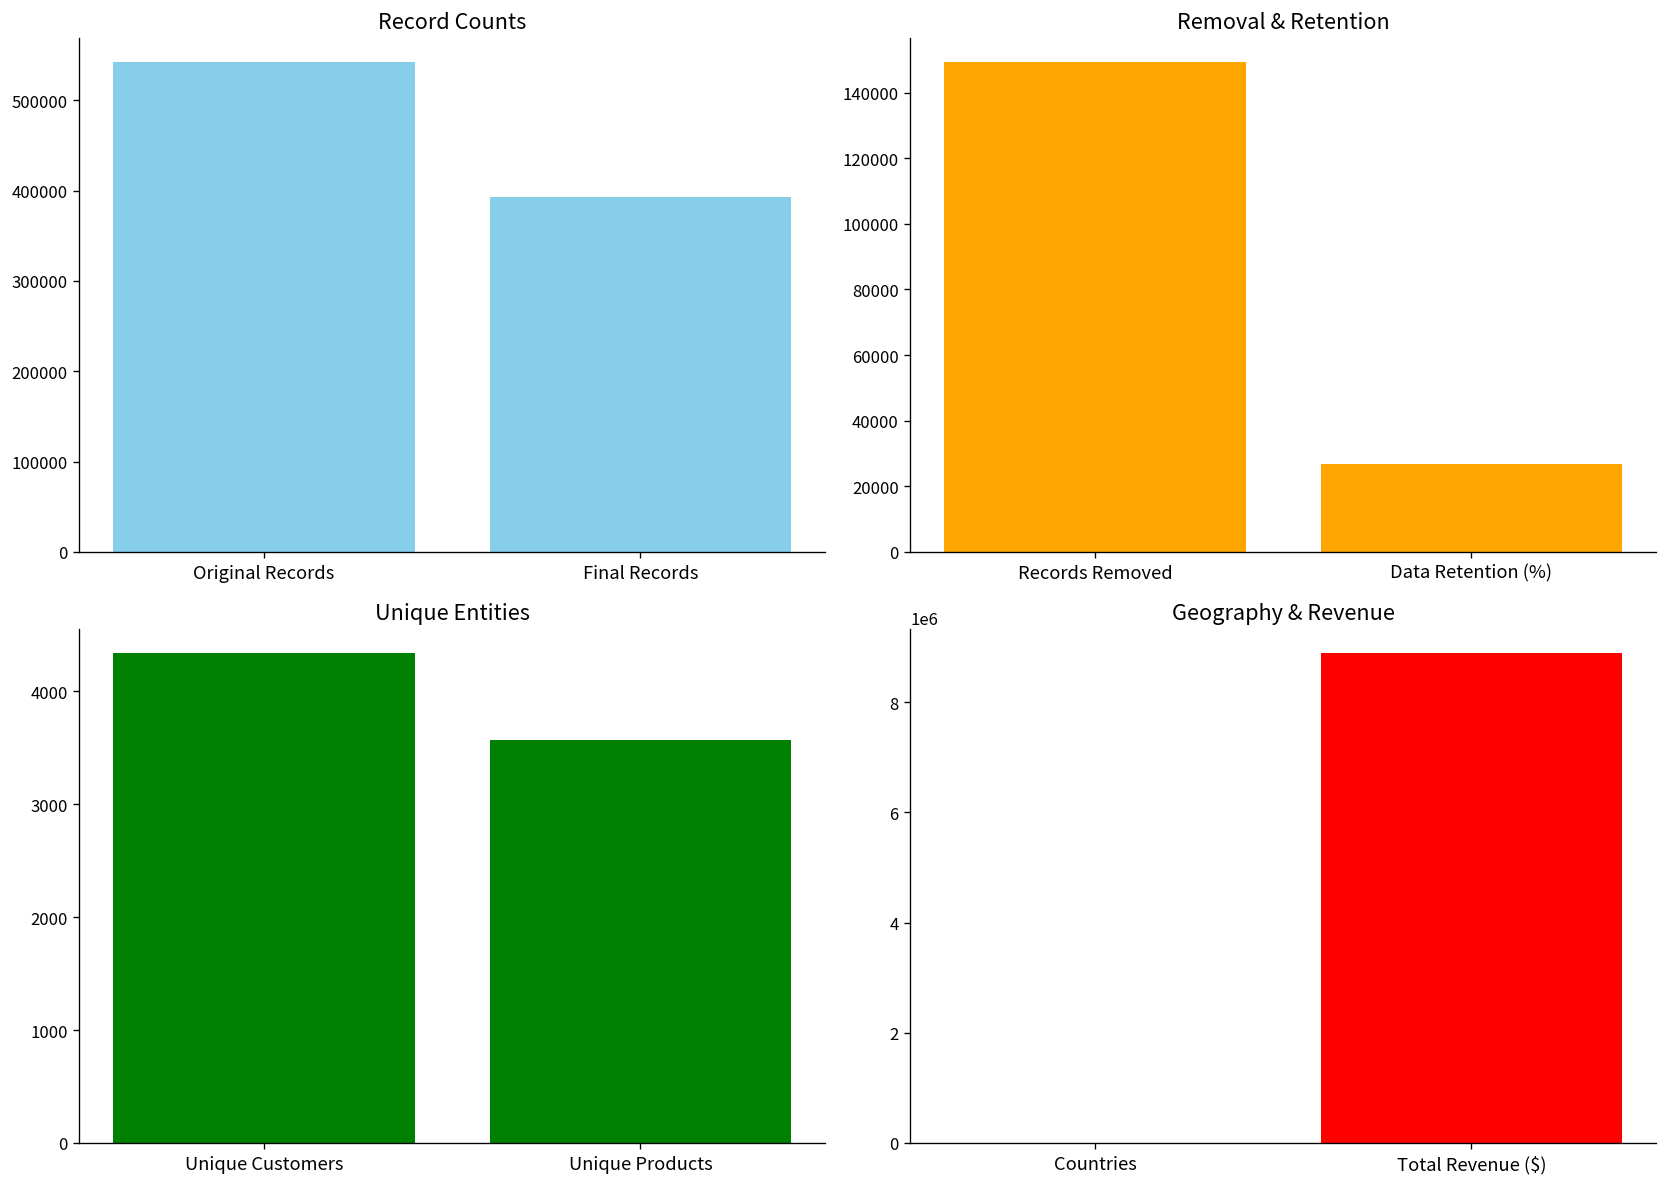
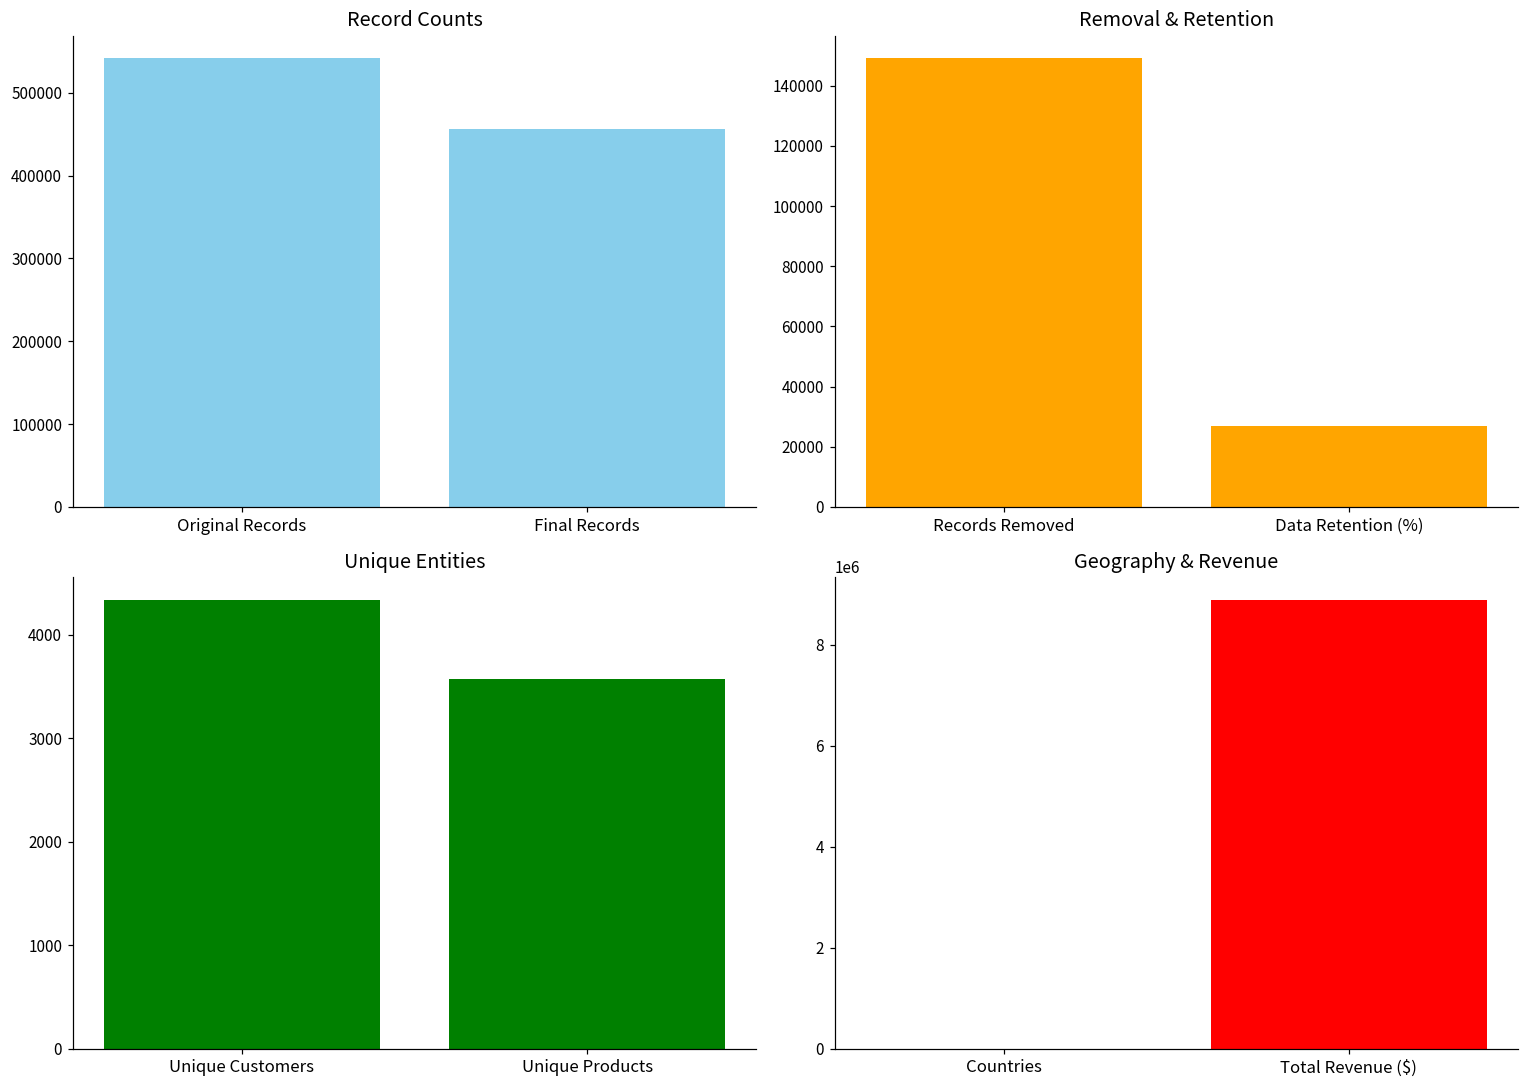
  {
    "Record Counts": {
      "Original Records": 540000,
-     "Final Records": 390000
+     "Final Records": 460000
    },
    "Removal & Retention": {
      "Records Removed": 149000,
      "Data Retention (%)": 27000
    },
    "Unique Entities": {
      "Unique Customers": 4300,
      "Unique Products": 3600
    },
    "Geography & Revenue": {
      "Total Revenue ($)": 8900000
    }
  }
